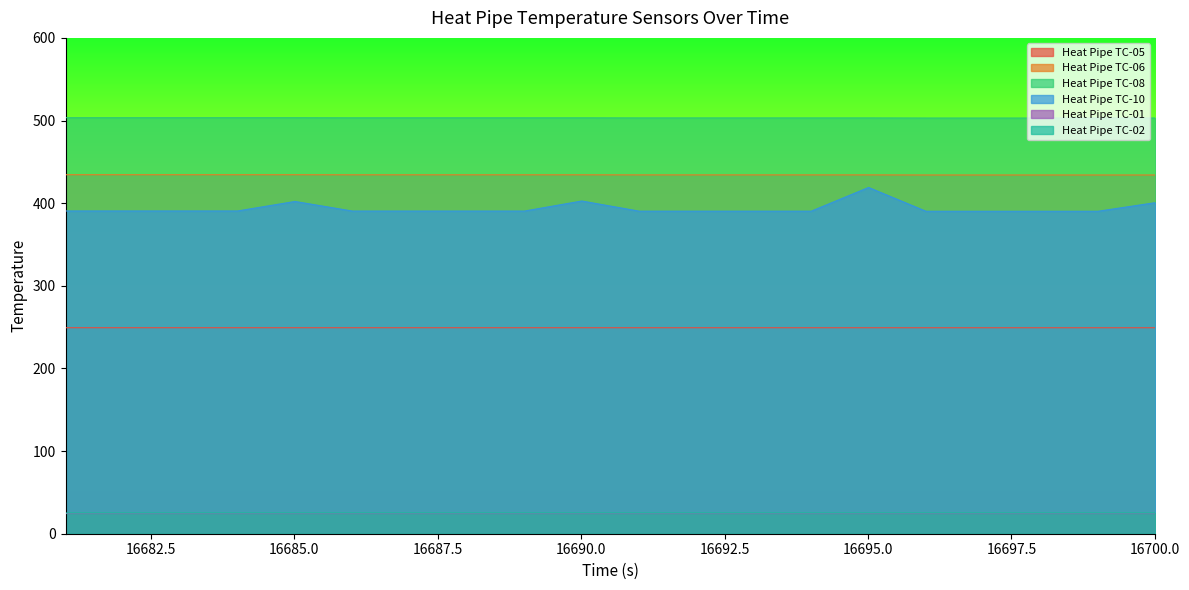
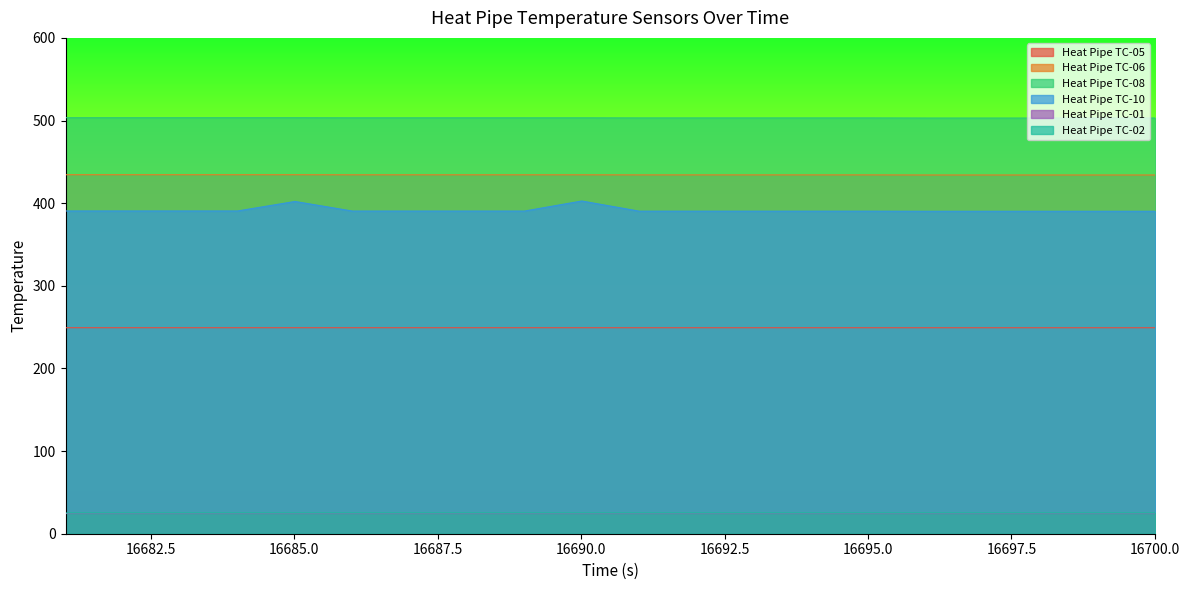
  {
    "Heat Pipe TC-10": {
      "16685.0": 400,
      "16690.0": 400,
-     "16695.0": 420,
-     "16700.0": 400
+     "16695.0": 390,
+     "16700.0": 390
    }
  }
